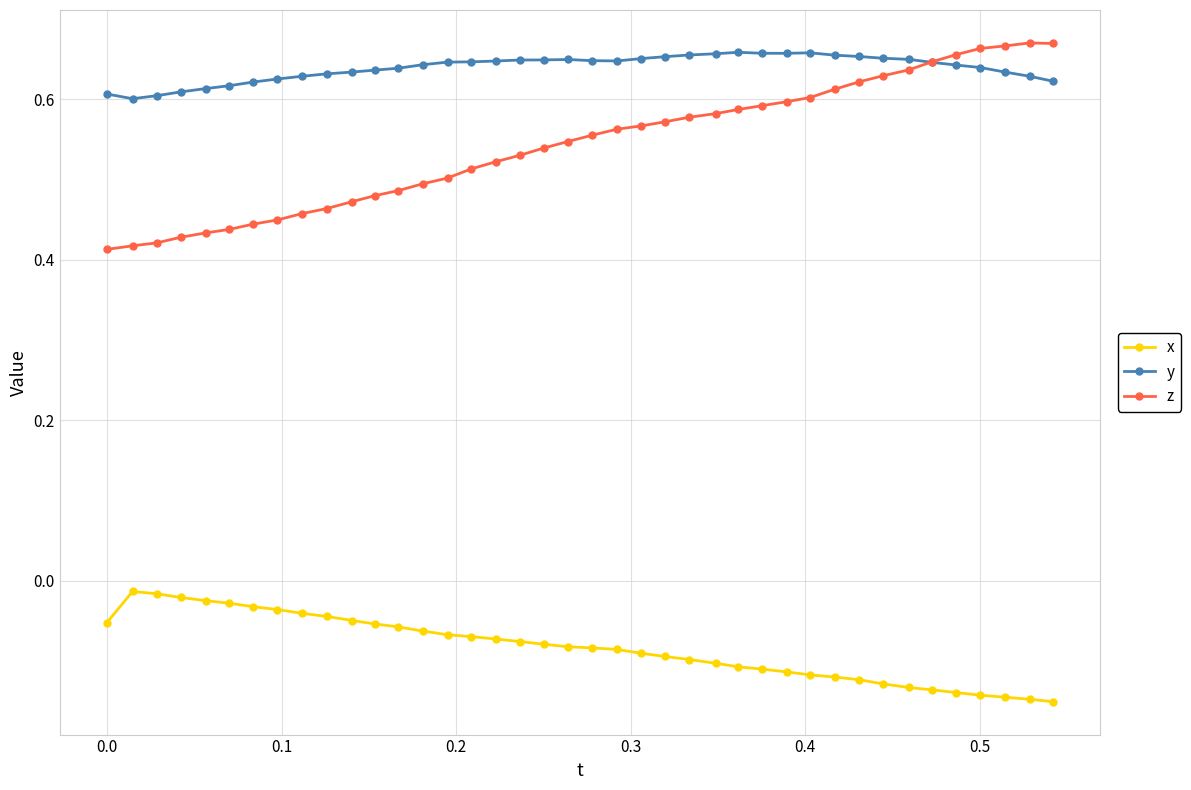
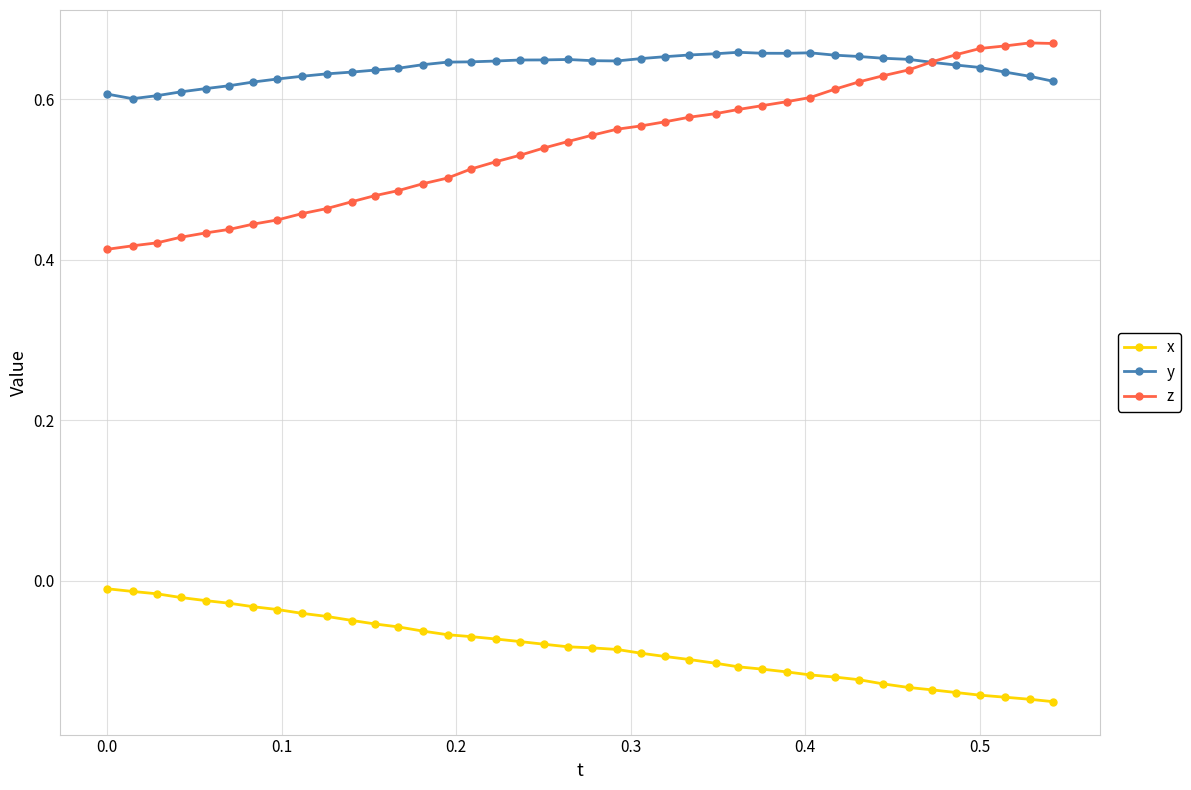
  {
    "x": {
-     "0.0": -0.05
+     "0.0": -0.01
    },
    "y": {
      "0.0": 0.61
    },
    "z": {
      "0.0": 0.41
    }
  }
